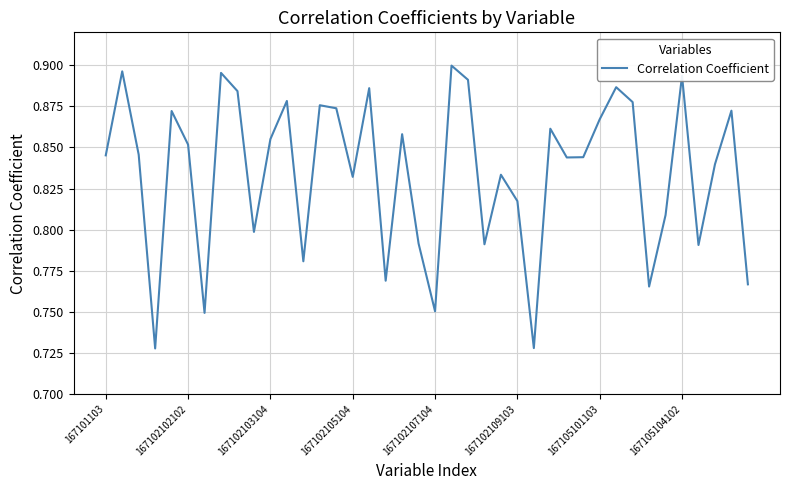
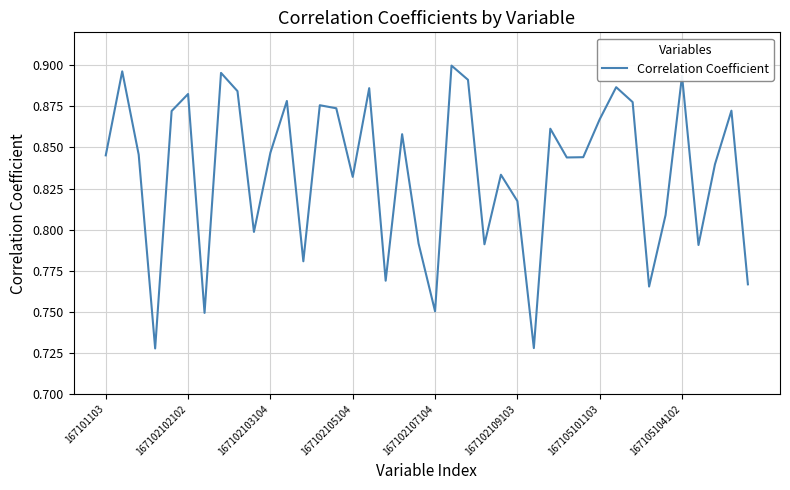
  {
    "167101103": 0.845,
-   "167102102102": 0.852,
-   "167102103104": 0.855,
+   "167102102102": 0.883,
+   "167102103104": 0.847,
    "167102105104": 0.832,
    "167102107104": 0.750,
    "167102109103": 0.817,
    "167105101103": 0.867
  }
